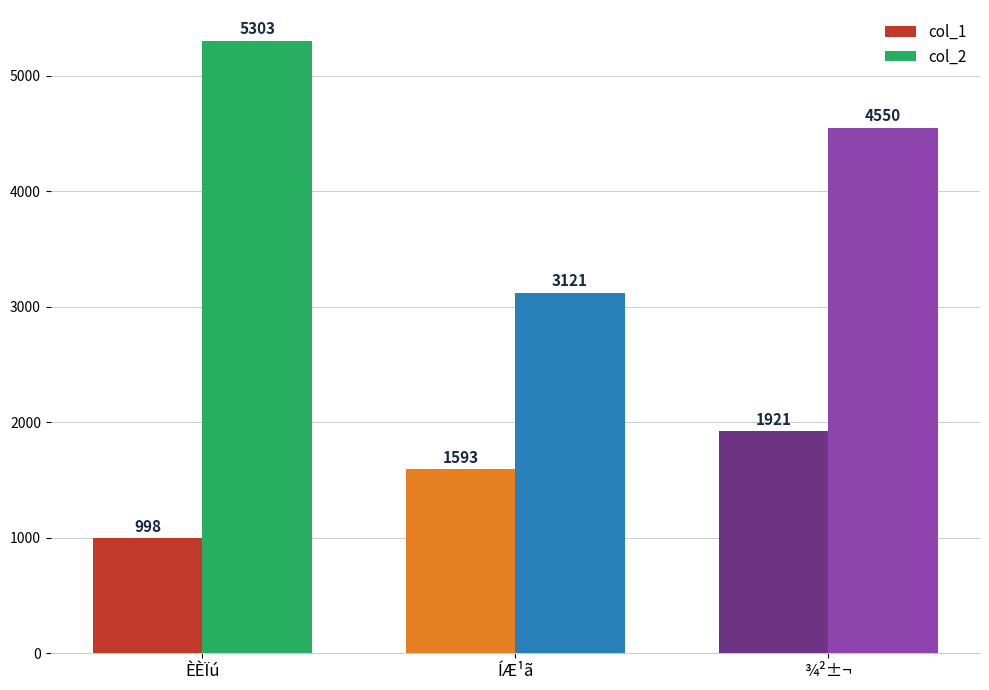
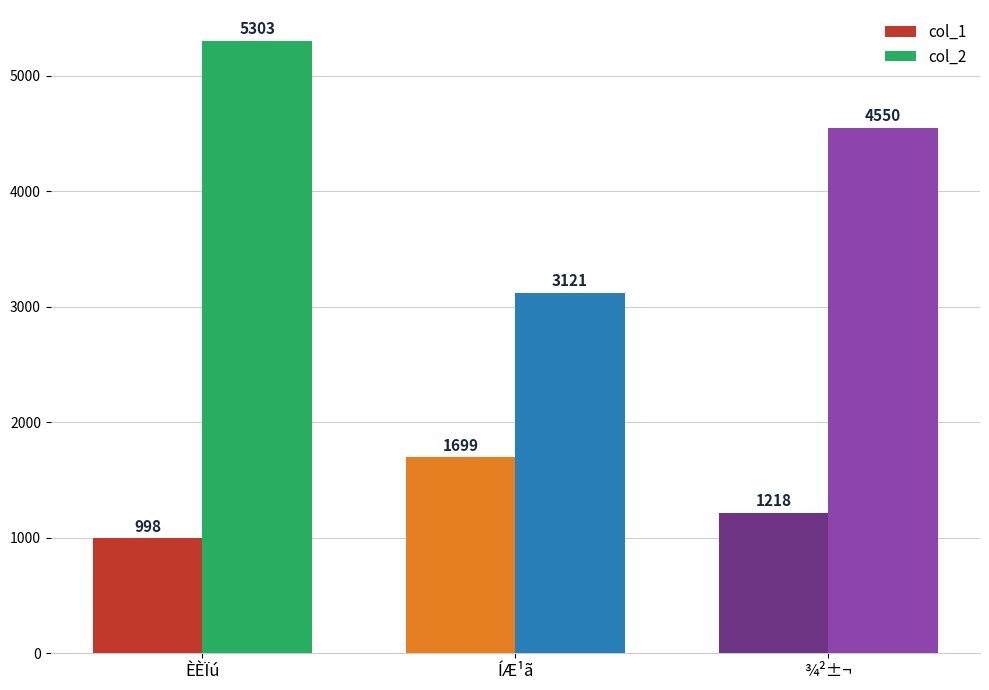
  {
    "col_1": {
      "ÈÈÏú": 998,
-     "ÍÆ¹ã": 1593,
-     "¾²±¬": 1921
+     "ÍÆ¹ã": 1699,
+     "¾²±¬": 1218
    },
    "col_2": {
      "ÈÈÏú": 5303,
      "ÍÆ¹ã": 3121,
      "¾²±¬": 4550
    }
  }
